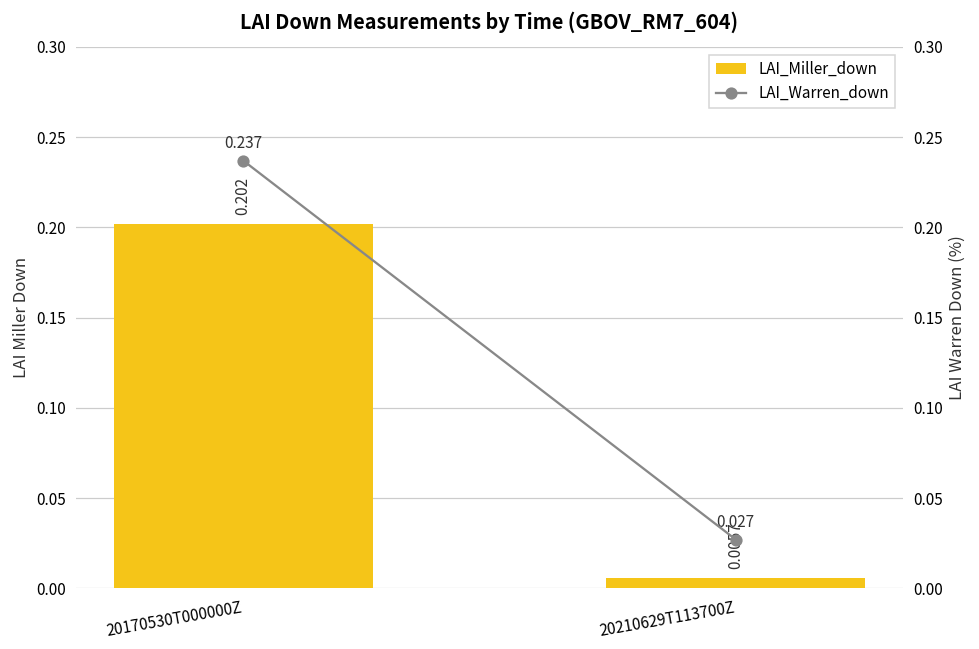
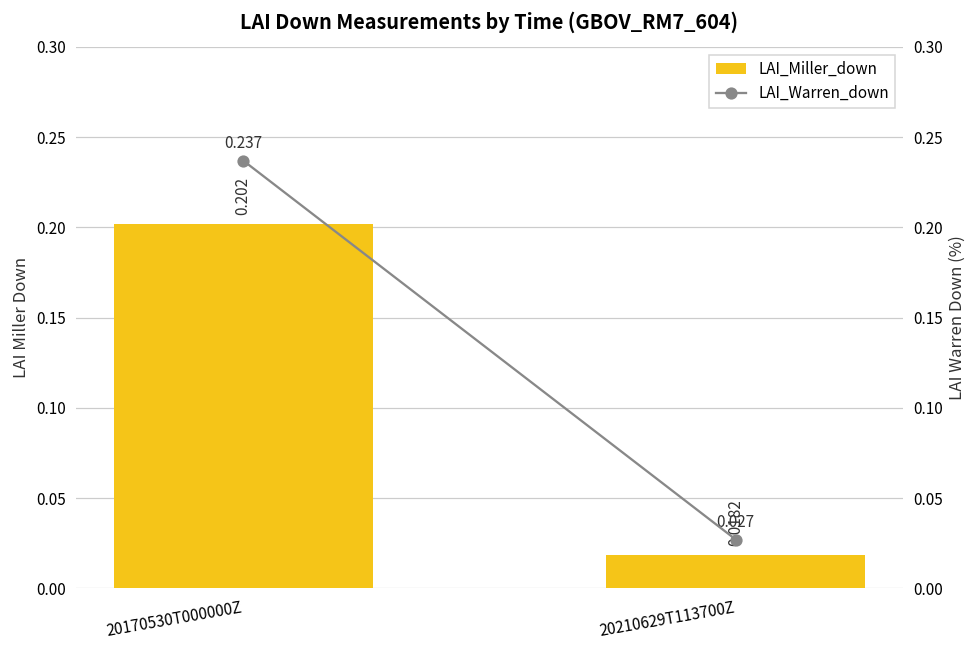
  {
    "LAI_Miller_down": {
      "20170530T000000Z": 0.202,
-     "20210629T113700Z": 0.0057
+     "20210629T113700Z": 0.0182
    },
    "LAI_Warren_down": {
      "20170530T000000Z": 0.237
    }
  }
